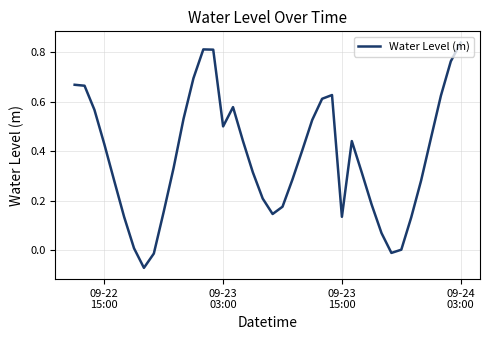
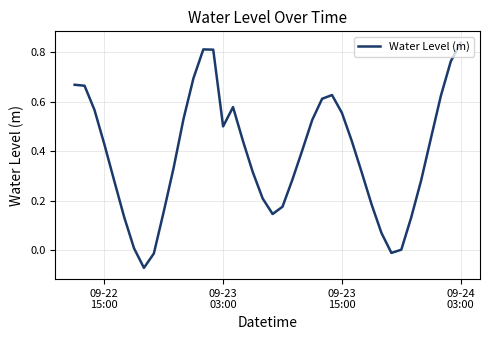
  {
    "09-22 15:00": 0.43,
    "09-23 03:00": 0.50,
-   "09-23 15:00": 0.13
+   "09-23 15:00": 0.55
  }
